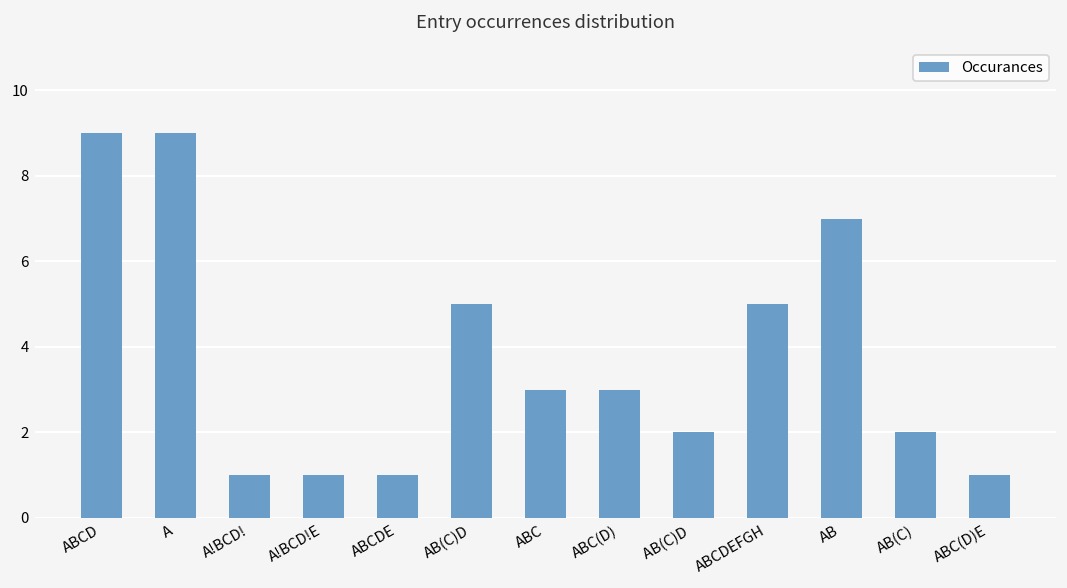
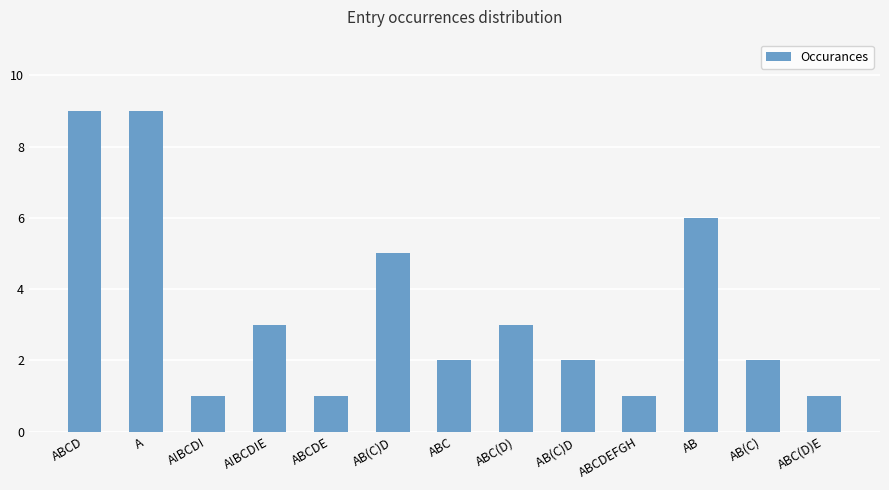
  {
    "ABCD": 9,
    "A": 9,
    "A!BCD!": 1,
-   "A!BCD!E": 1,
+   "A!BCD!E": 3,
    "ABCDE": 1,
-   "ABC": 3,
+   "ABC": 2,
    "ABC(D)": 3,
-   "ABCDEFGH": 5,
-   "AB": 7,
+   "ABCDEFGH": 1,
+   "AB": 6,
    "AB(C)": 2,
    "ABC(D)E": 1
  }
